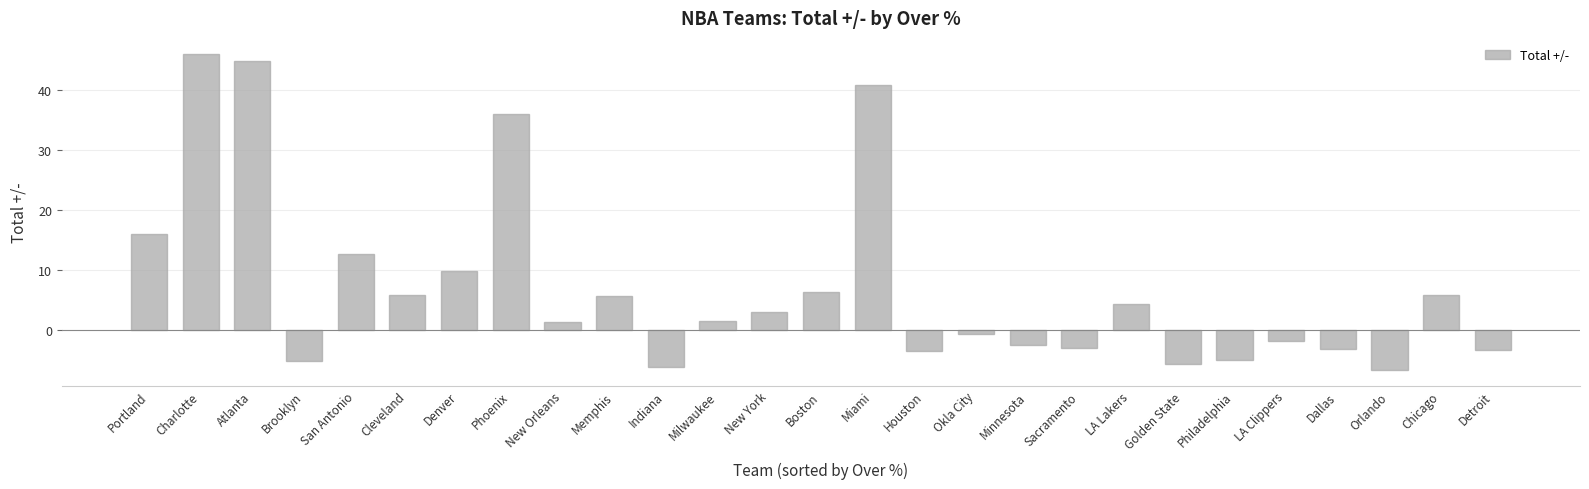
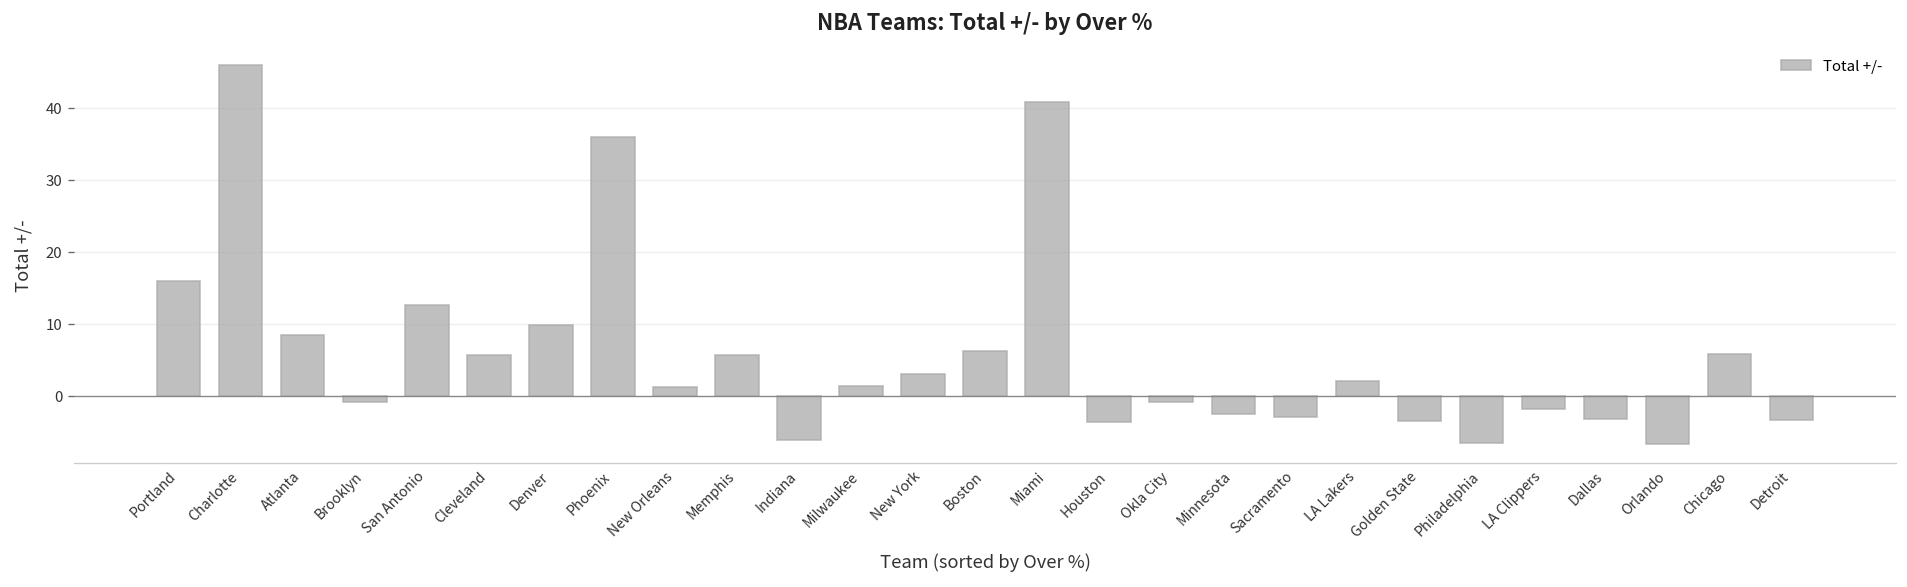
  {
    "Portland": 16,
    "Charlotte": 46,
-   "Atlanta": 45,
-   "Brooklyn": -5,
+   "Atlanta": 9,
+   "Brooklyn": -1,
    "San Antonio": 13,
    "Cleveland": 6,
    "Denver": 10,
    "Phoenix": 36,
    "New Orleans": 1,
    "Memphis": 6,
    "Indiana": -6,
    "Milwaukee": 1,
    "New York": 3,
    "Boston": 6,
    "Miami": 41,
    "Houston": -4,
    "Okla City": -1,
    "Minnesota": -3,
    "Sacramento": -3,
-   "LA Lakers": 4,
-   "Golden State": -6,
-   "Philadelphia": -5,
+   "LA Lakers": 2,
+   "Golden State": -4,
+   "Philadelphia": -7,
    "LA Clippers": -2,
    "Dallas": -3,
    "Orlando": -7,
    "Chicago": 6,
    "Detroit": -3
  }
